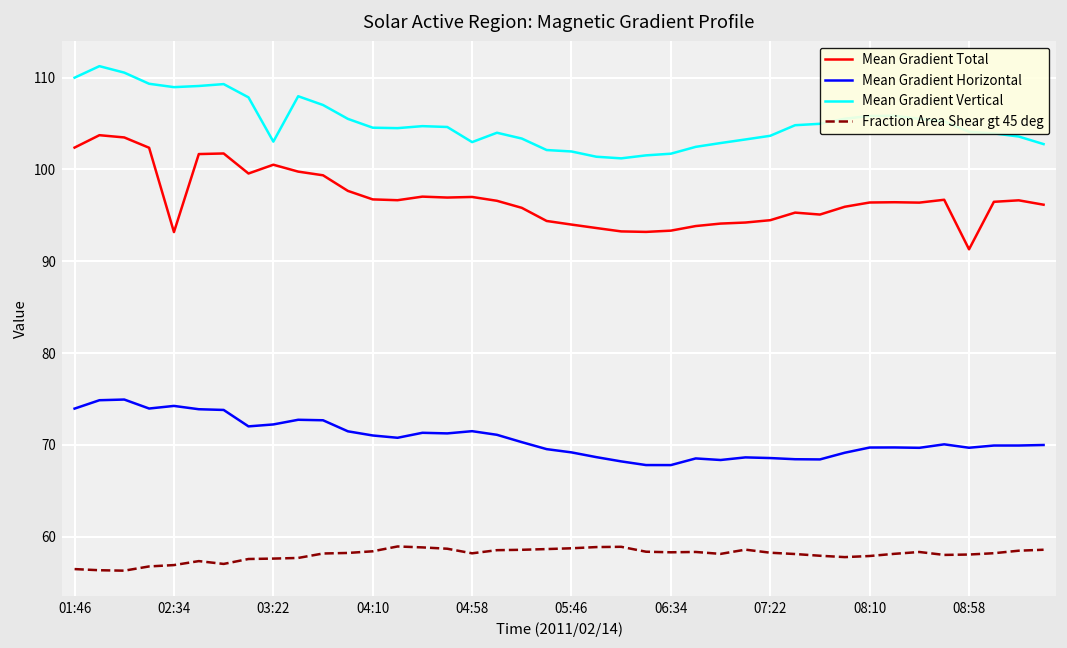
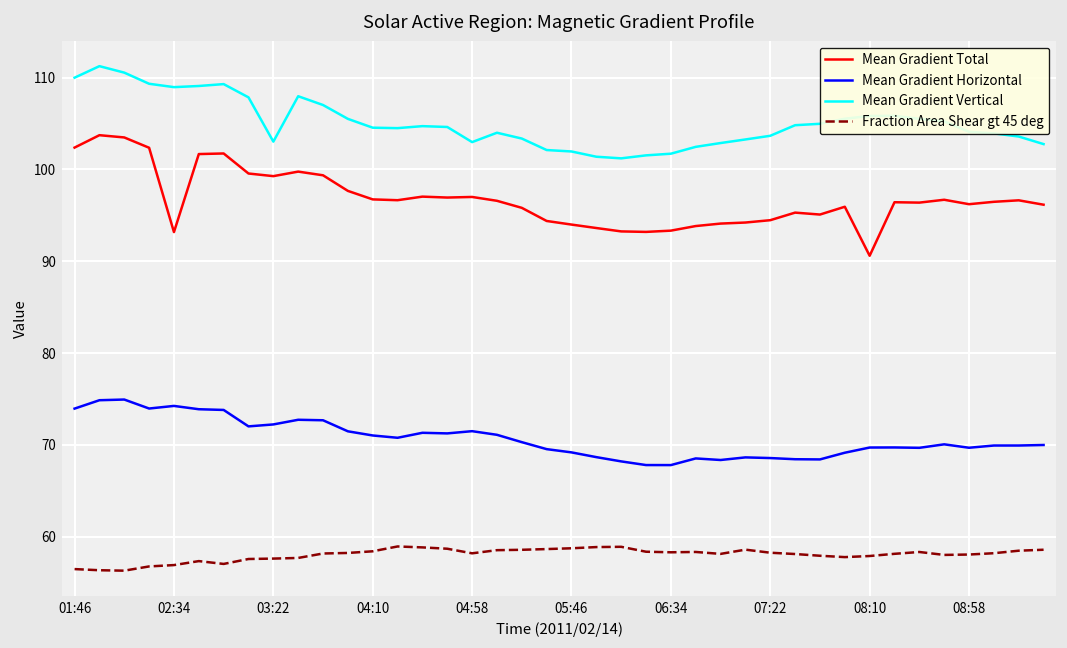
  {
    "Mean Gradient Total": {
      "01:46": 102,
      "02:34": 93,
-     "03:22": 101,
+     "03:22": 99,
      "04:10": 97,
      "04:58": 97,
      "05:46": 94,
      "06:34": 93,
      "07:22": 94,
-     "08:10": 96,
-     "08:58": 91
+     "08:10": 91,
+     "08:58": 96
    },
    "Mean Gradient Horizontal": {
      "01:46": 74,
      "02:34": 74,
      "03:22": 72,
      "04:10": 71,
      "04:58": 71,
      "05:46": 69,
      "06:34": 68,
      "07:22": 69,
      "08:10": 70,
      "08:58": 70
    },
    "Mean Gradient Vertical": {
      "01:46": 110,
      "02:34": 109,
      "03:22": 103,
      "04:10": 105,
      "04:58": 103,
      "05:46": 102,
      "06:34": 102,
      "07:22": 104,
      "08:58": 104
    },
    "Fraction Area Shear gt 45 deg": {
      "01:46": 56,
      "02:34": 57,
      "03:22": 58,
      "04:10": 58,
      "04:58": 58,
      "05:46": 59,
      "06:34": 58,
      "07:22": 58,
      "08:10": 58,
      "08:58": 58
    }
  }
